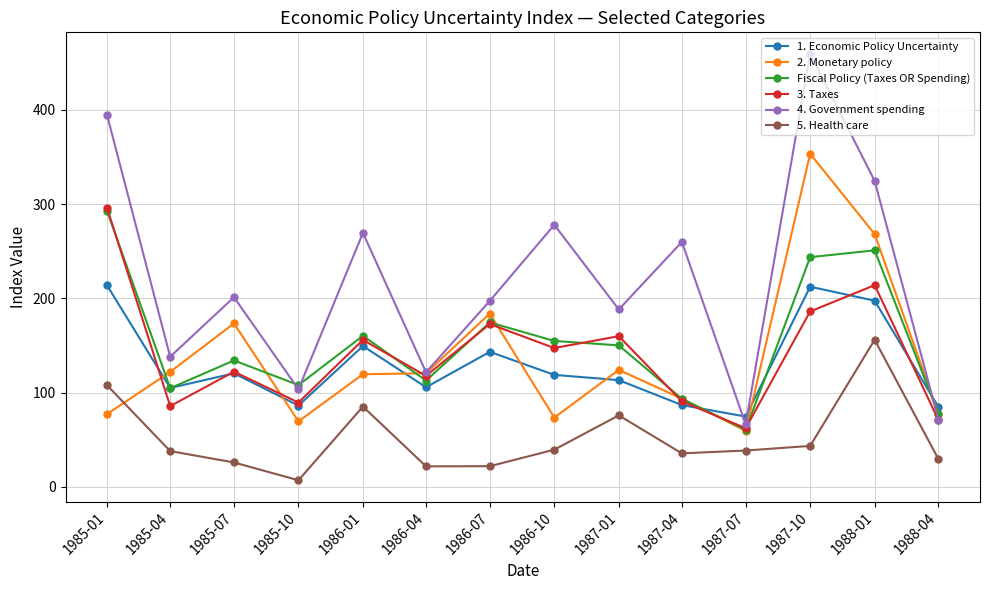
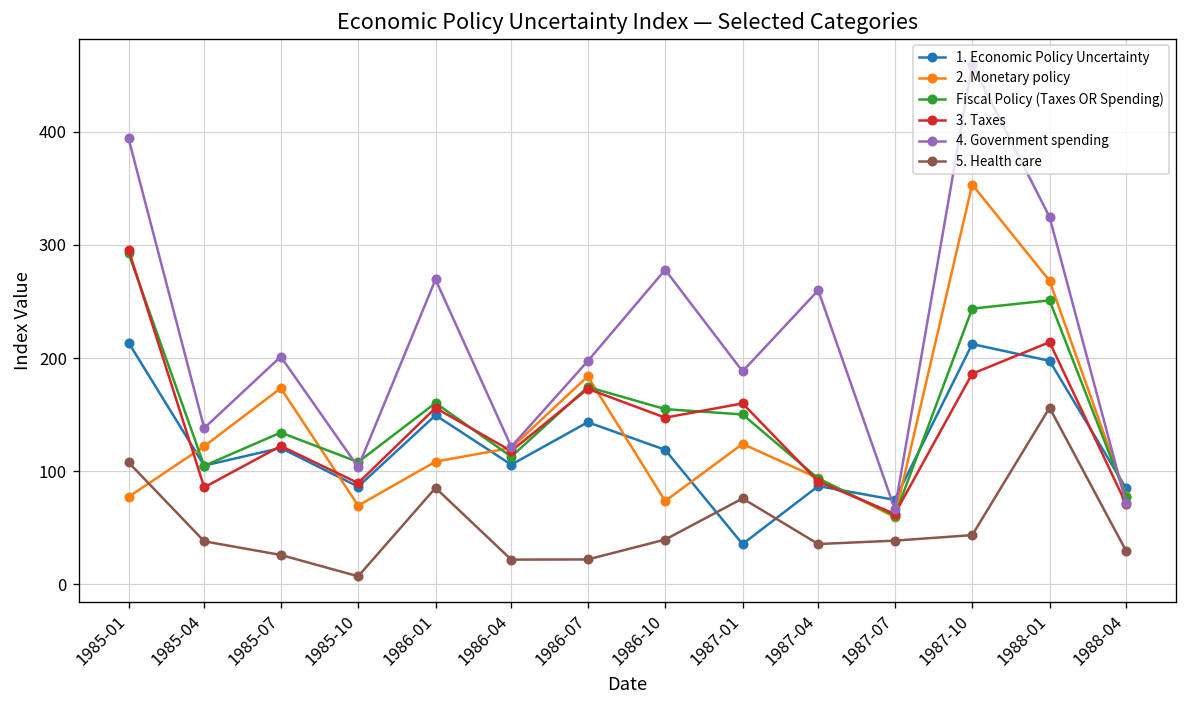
  {
    "1. Economic Policy Uncertainty": {
      "1985-01": 210,
      "1985-10": 90,
      "1986-01": 150,
      "1986-04": 110,
      "1986-07": 140,
      "1986-10": 120,
-     "1987-01": 110,
+     "1987-01": 40,
      "1987-04": 90,
      "1987-07": 70,
      "1987-10": 210,
      "1988-01": 200,
      "1988-04": 80
    },
    "2. Monetary policy": {
      "1985-01": 80,
      "1985-04": 120,
      "1985-07": 170,
      "1985-10": 70,
-     "1986-01": 120,
+     "1986-01": 110,
      "1986-07": 180,
      "1986-10": 70,
      "1987-01": 120,
      "1987-10": 350,
      "1988-01": 270
    },
    "Fiscal Policy (Taxes OR Spending)": {
      "1985-01": 290,
      "1985-07": 130,
      "1985-10": 110,
      "1986-01": 160,
      "1986-04": 110,
      "1986-10": 150,
      "1987-01": 150,
      "1987-10": 240,
      "1988-01": 250
    },
    "3. Taxes": {
      "1985-01": 300,
      "1985-04": 90,
      "1985-10": 90,
      "1986-01": 160,
      "1986-04": 120,
      "1986-10": 150,
      "1987-01": 160,
      "1987-04": 90,
      "1987-10": 190,
      "1988-01": 210
    },
    "4. Government spending": {
      "1985-01": 390,
      "1985-04": 140,
      "1985-07": 200,
      "1985-10": 100,
      "1986-01": 270,
      "1986-07": 200,
      "1986-10": 280,
      "1987-01": 190,
      "1987-04": 260,
      "1987-07": 70,
      "1988-01": 320
    },
    "5. Health care": {
      "1985-01": 110,
      "1985-04": 40,
      "1985-07": 30,
      "1985-10": 10,
      "1986-01": 90,
      "1986-04": 20,
      "1986-07": 20,
      "1986-10": 40,
      "1987-01": 80,
      "1987-04": 40,
      "1987-07": 40,
      "1987-10": 40,
      "1988-01": 160,
      "1988-04": 30
    }
  }
